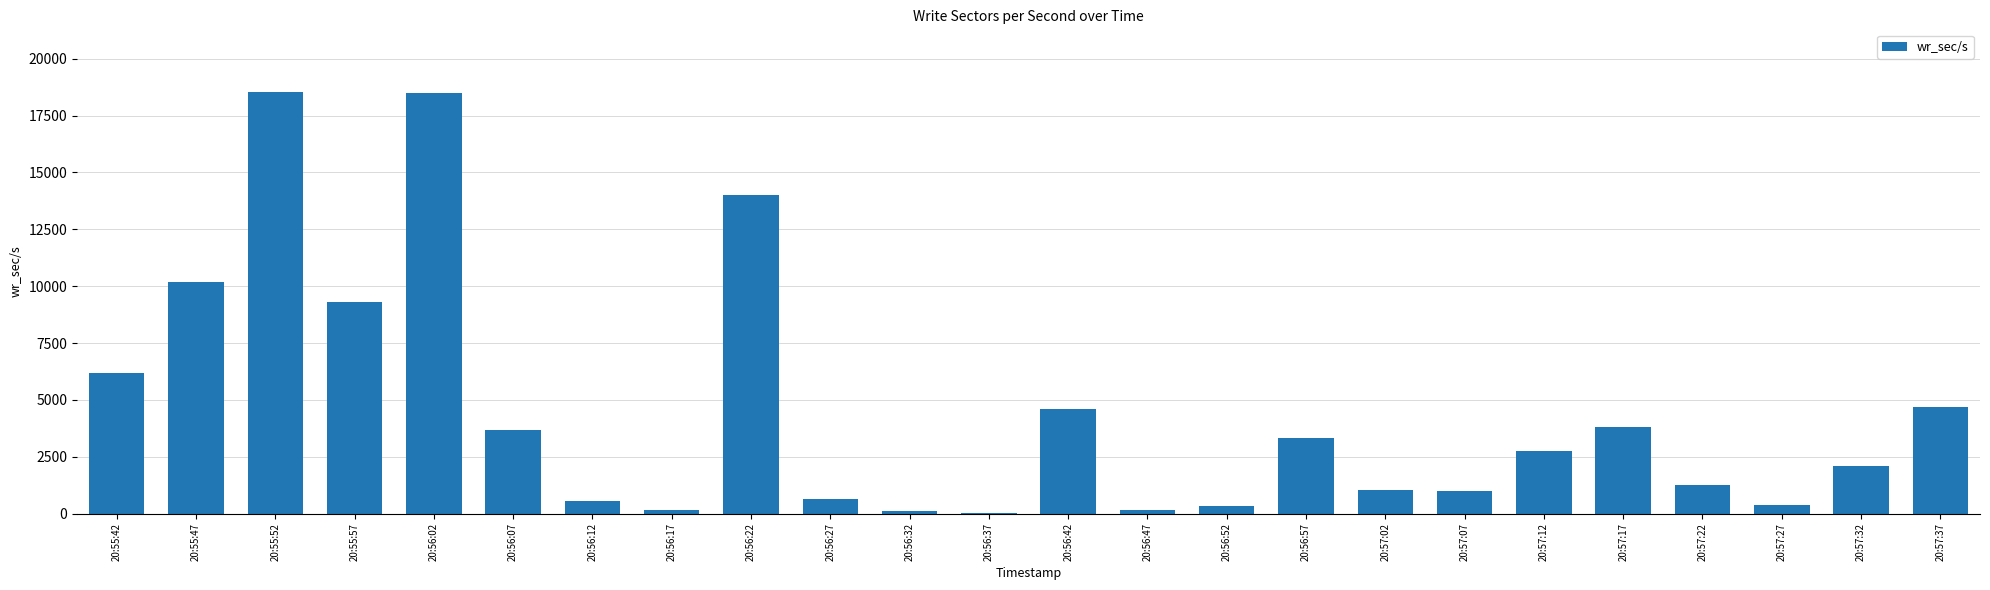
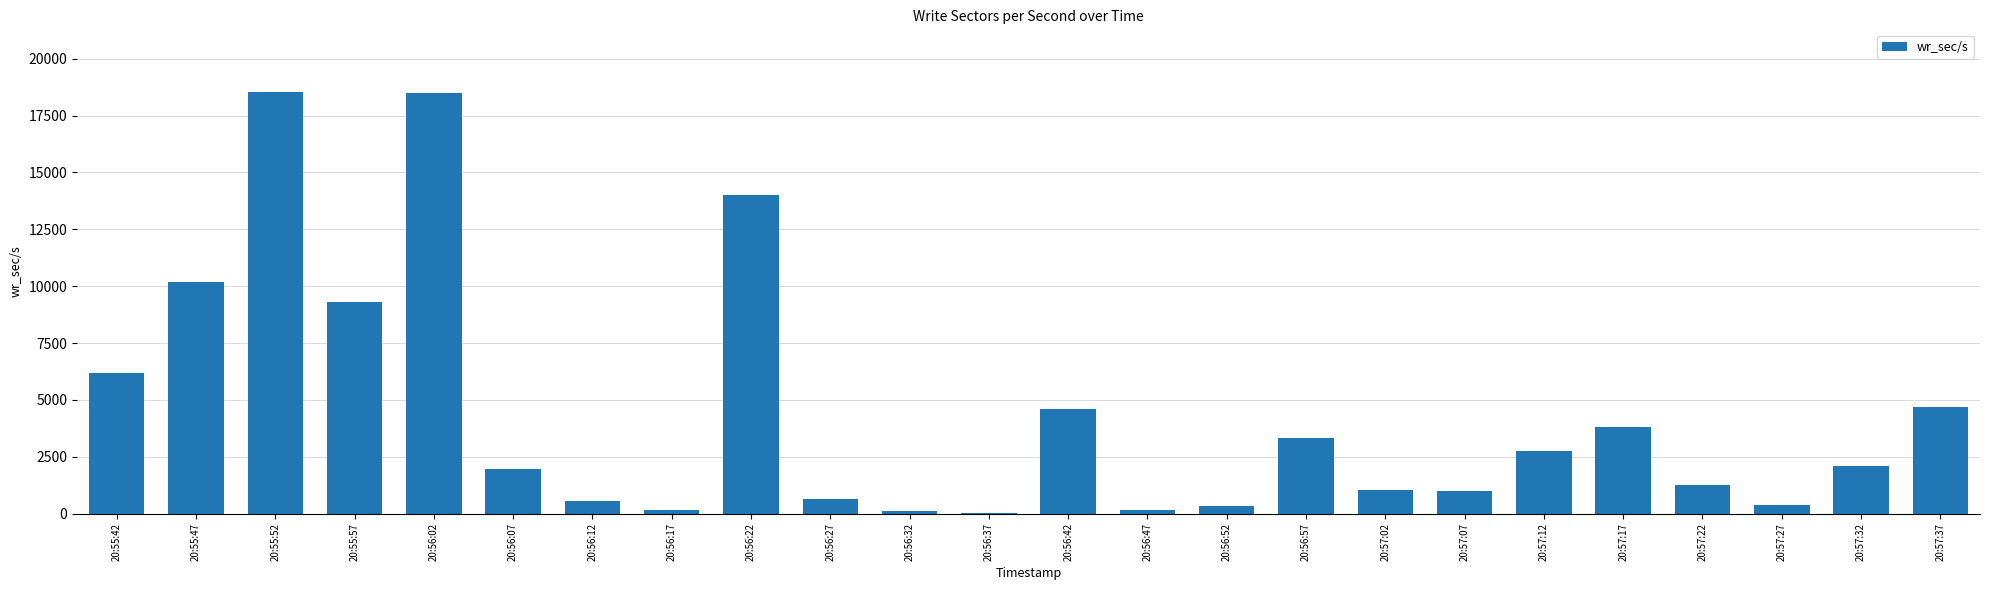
  {
    "20:55:42": 6200,
    "20:55:47": 10200,
    "20:55:52": 18500,
    "20:55:57": 9300,
    "20:56:02": 18500,
-   "20:56:07": 3700,
+   "20:56:07": 2000,
    "20:56:12": 600,
    "20:56:17": 200,
    "20:56:22": 14000,
    "20:56:27": 600,
    "20:56:42": 4600,
    "20:56:47": 200,
    "20:56:52": 300,
    "20:56:57": 3300,
    "20:57:02": 1000,
    "20:57:07": 1000,
    "20:57:12": 2700,
    "20:57:17": 3800,
    "20:57:22": 1200,
    "20:57:27": 400,
    "20:57:32": 2100,
    "20:57:37": 4700
  }
